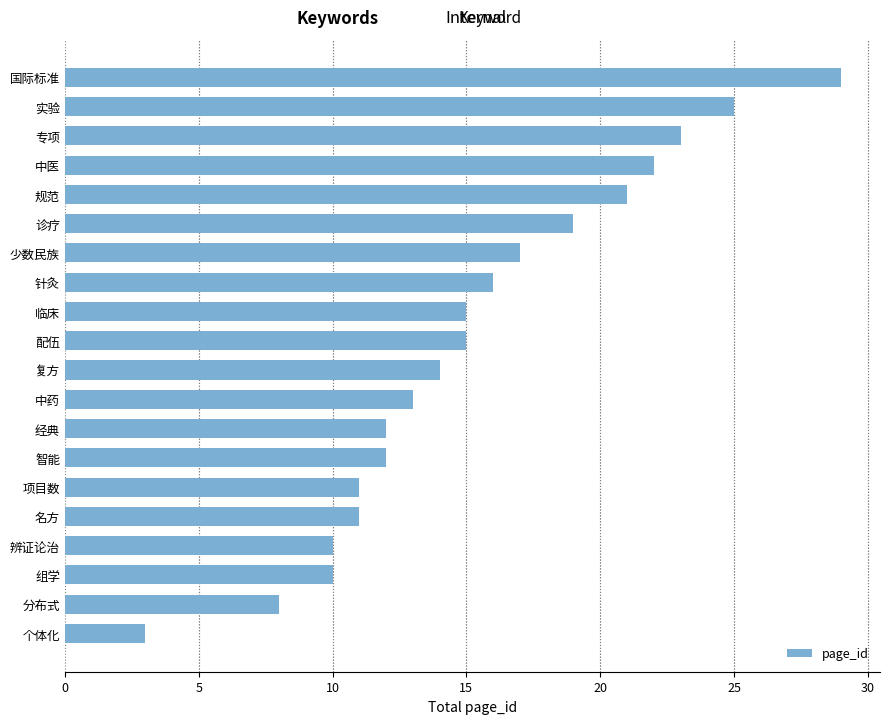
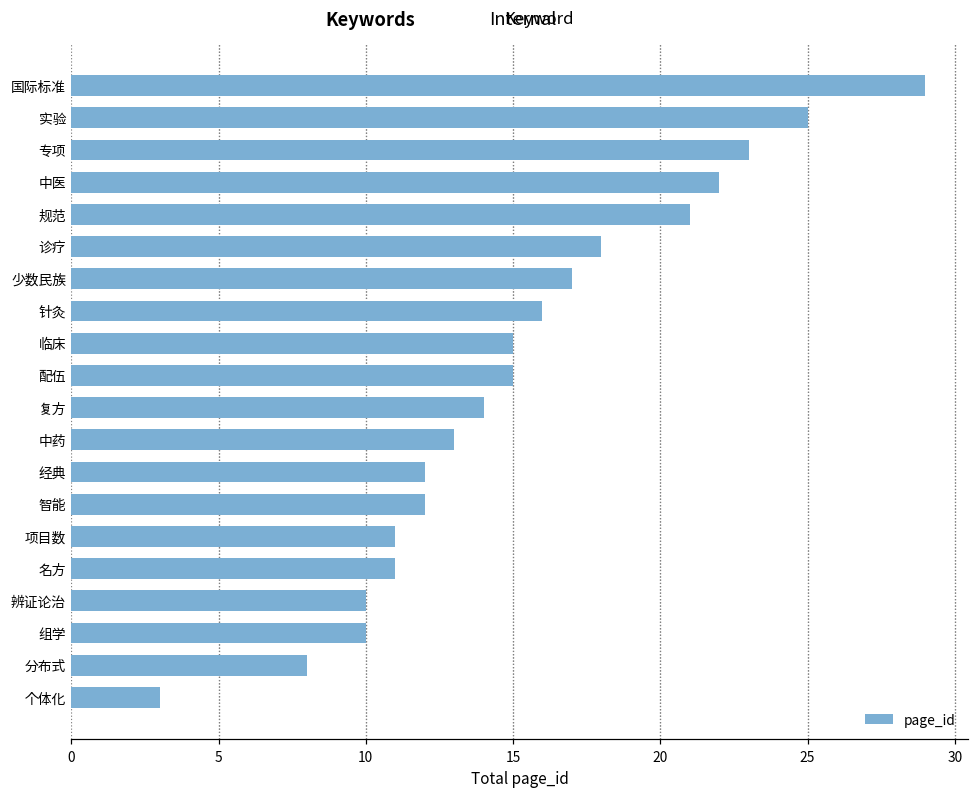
  {
    "国际标准": 29,
    "实验": 25,
    "专项": 23,
    "中医": 22,
    "规范": 21,
-   "诊疗": 19,
+   "诊疗": 18,
    "少数民族": 17,
    "针灸": 16,
    "临床": 15,
    "配伍": 15,
    "复方": 14,
    "中药": 13,
    "经典": 12,
    "智能": 12,
    "项目数": 11,
    "名方": 11,
    "辨证论治": 10,
    "组学": 10,
    "分布式": 8,
    "个体化": 3
  }
